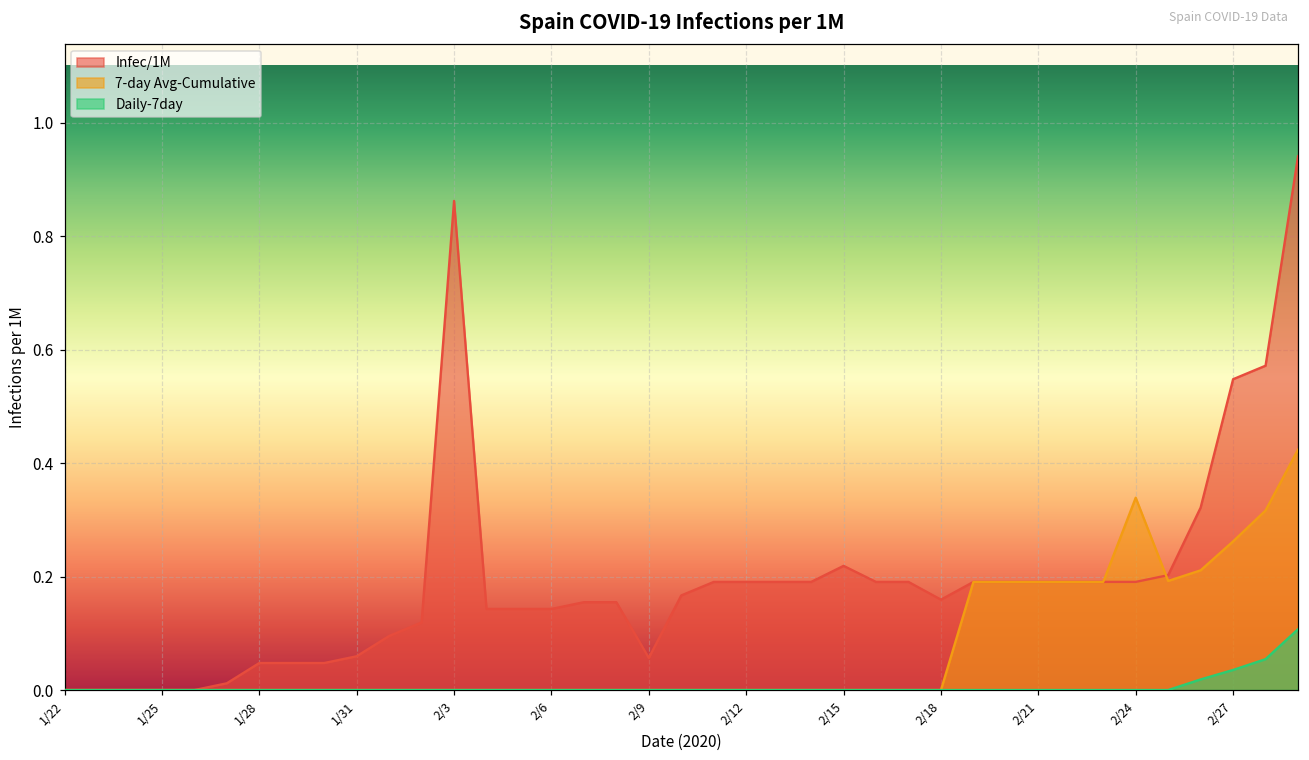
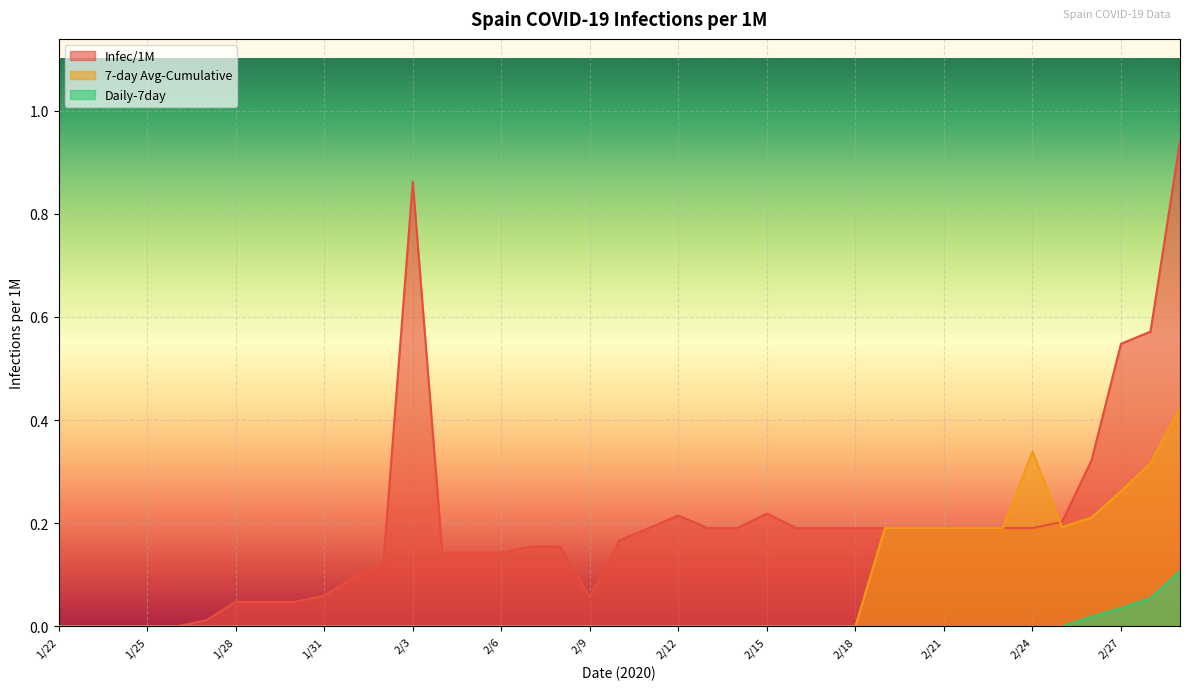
  {
    "Infec/1M": {
      "1/28": 0.05,
      "1/31": 0.06,
      "2/3": 0.86,
      "2/6": 0.14,
      "2/9": 0.06,
-     "2/12": 0.19,
+     "2/12": 0.22,
      "2/15": 0.22,
-     "2/18": 0.16,
+     "2/18": 0.19,
      "2/24": 0.19,
      "2/27": 0.55
    },
    "7-day Avg-Cumulative": {
      "2/24": 0.34,
      "2/27": 0.26
    },
    "Daily-7day": {
      "2/21": 0.00,
      "2/24": 0.00,
      "2/27": 0.04
    }
  }
